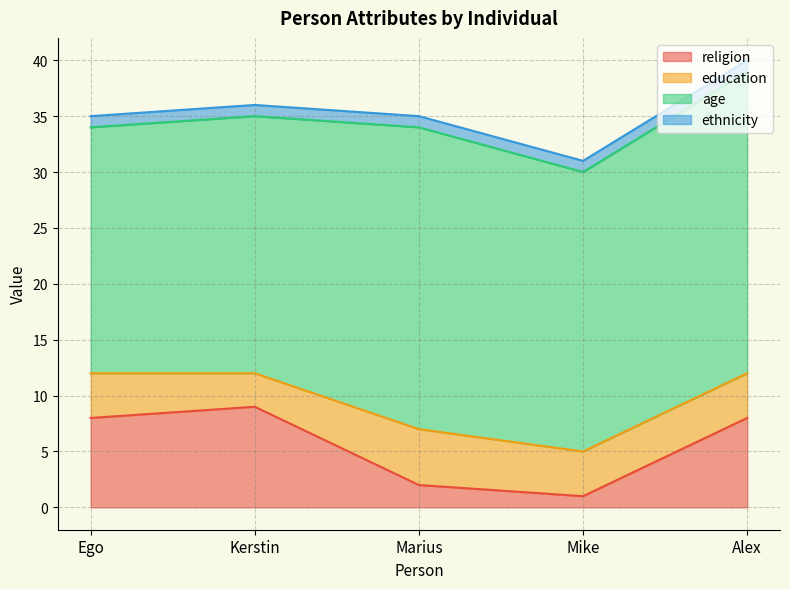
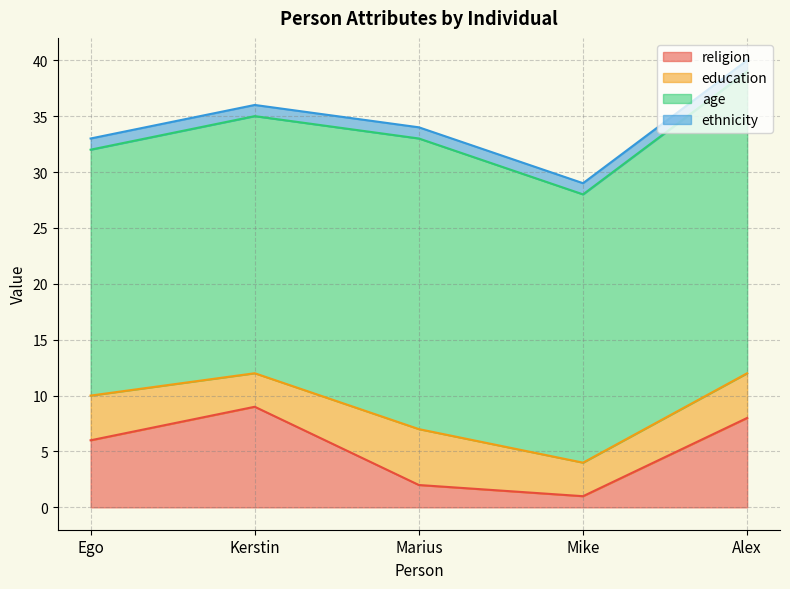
  {
    "religion": {
-     "Ego": 8,
+     "Ego": 6,
      "Kerstin": 9,
      "Marius": 2,
      "Mike": 1,
      "Alex": 8
    },
    "education": {
      "Ego": 4,
      "Kerstin": 3,
      "Marius": 5,
-     "Mike": 4,
+     "Mike": 3,
      "Alex": 4
    },
    "age": {
      "Ego": 22,
      "Kerstin": 23,
-     "Marius": 27,
-     "Mike": 25
+     "Marius": 26,
+     "Mike": 24
    },
    "ethnicity": {
      "Ego": 1,
      "Kerstin": 1,
      "Marius": 1,
      "Mike": 1
    }
  }
